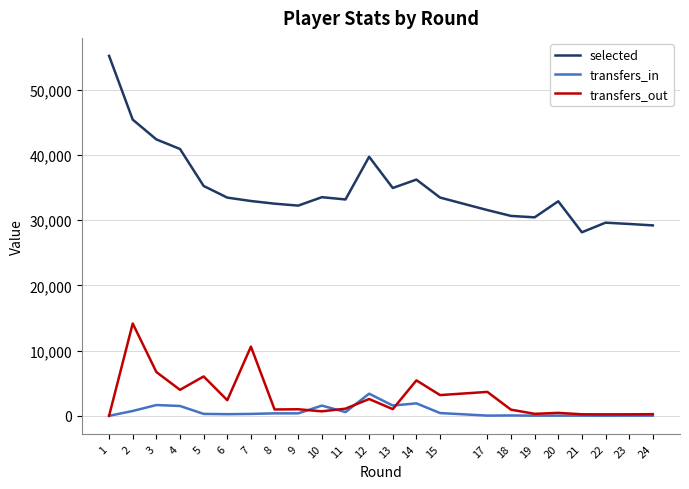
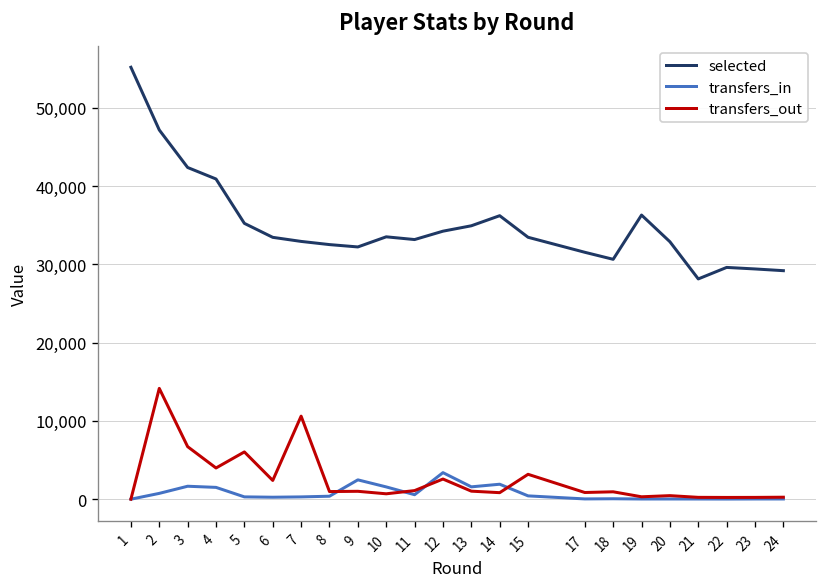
  {
    "selected": {
      "1": "55,000",
-     "2": "45,000",
+     "2": "47,000",
      "3": "42,000",
      "4": "41,000",
      "5": "35,000",
      "6": "33,000",
      "7": "33,000",
      "8": "33,000",
      "9": "32,000",
      "10": "34,000",
      "11": "33,000",
-     "12": "40,000",
+     "12": "34,000",
      "13": "35,000",
      "14": "36,000",
      "15": "33,000",
      "17": "32,000",
      "18": "31,000",
-     "19": "30,000",
+     "19": "36,000",
      "20": "33,000",
      "21": "28,000",
      "22": "30,000",
      "23": "29,000",
      "24": "29,000"
    },
    "transfers_in": {
      "2": "1,000",
      "3": "2,000",
      "4": "2,000",
      "5": "0",
      "6": "0",
      "7": "0",
      "8": "0",
-     "9": "0",
+     "9": "2,000",
      "10": "2,000",
      "11": "1,000",
      "12": "3,000",
      "13": "2,000",
      "14": "2,000",
      "15": "0",
      "17": "0",
      "18": "0",
      "20": "0"
    },
    "transfers_out": {
      "2": "14,000",
      "3": "7,000",
      "4": "4,000",
      "5": "6,000",
      "6": "2,000",
      "7": "11,000",
      "8": "1,000",
      "9": "1,000",
      "10": "1,000",
      "11": "1,000",
      "12": "3,000",
      "13": "1,000",
-     "14": "5,000",
+     "14": "1,000",
      "15": "3,000",
-     "17": "4,000",
+     "17": "1,000",
      "18": "1,000",
      "20": "0"
    }
  }
